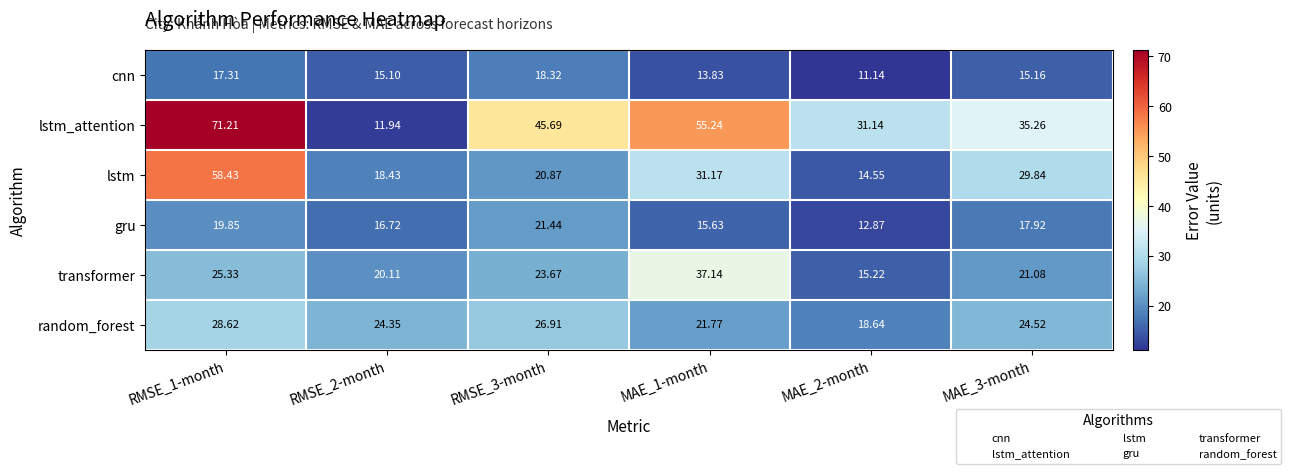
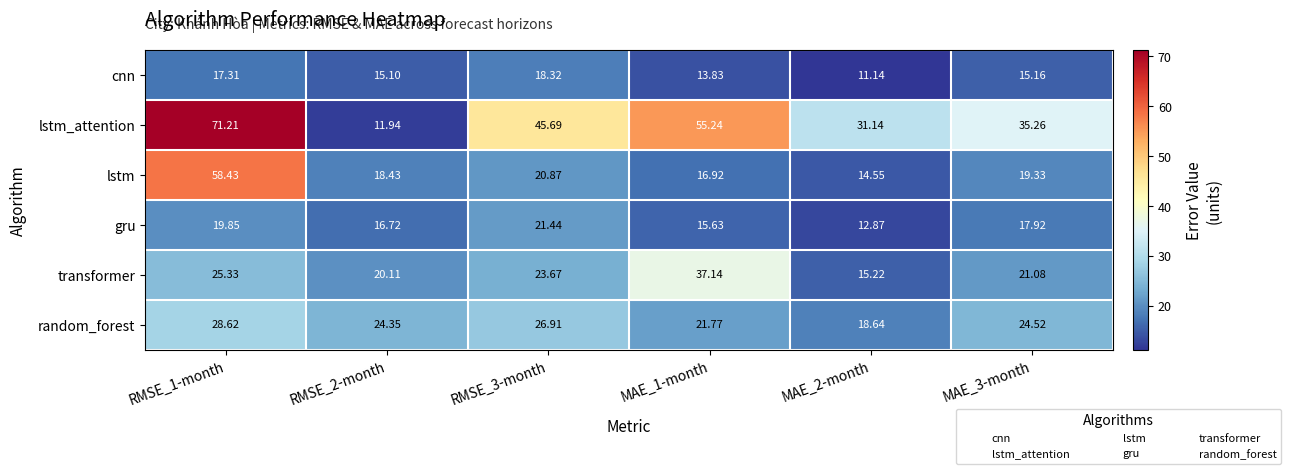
  {
    "cnn": {
      "RMSE_1-month": 17.31,
      "RMSE_2-month": 15.10,
      "RMSE_3-month": 18.32,
      "MAE_1-month": 13.83,
      "MAE_2-month": 11.14,
      "MAE_3-month": 15.16
    },
    "lstm_attention": {
      "RMSE_1-month": 71.21,
      "RMSE_2-month": 11.94,
      "RMSE_3-month": 45.69,
      "MAE_1-month": 55.24,
      "MAE_2-month": 31.14,
      "MAE_3-month": 35.26
    },
    "lstm": {
      "RMSE_1-month": 58.43,
      "RMSE_2-month": 18.43,
      "RMSE_3-month": 20.87,
-     "MAE_1-month": 31.17,
+     "MAE_1-month": 16.92,
      "MAE_2-month": 14.55,
-     "MAE_3-month": 29.84
+     "MAE_3-month": 19.33
    },
    "gru": {
      "RMSE_1-month": 19.85,
      "RMSE_2-month": 16.72,
      "RMSE_3-month": 21.44,
      "MAE_1-month": 15.63,
      "MAE_2-month": 12.87,
      "MAE_3-month": 17.92
    },
    "transformer": {
      "RMSE_1-month": 25.33,
      "RMSE_2-month": 20.11,
      "RMSE_3-month": 23.67,
      "MAE_1-month": 37.14,
      "MAE_2-month": 15.22,
      "MAE_3-month": 21.08
    },
    "random_forest": {
      "RMSE_1-month": 28.62,
      "RMSE_2-month": 24.35,
      "RMSE_3-month": 26.91,
      "MAE_1-month": 21.77,
      "MAE_2-month": 18.64,
      "MAE_3-month": 24.52
    }
  }
